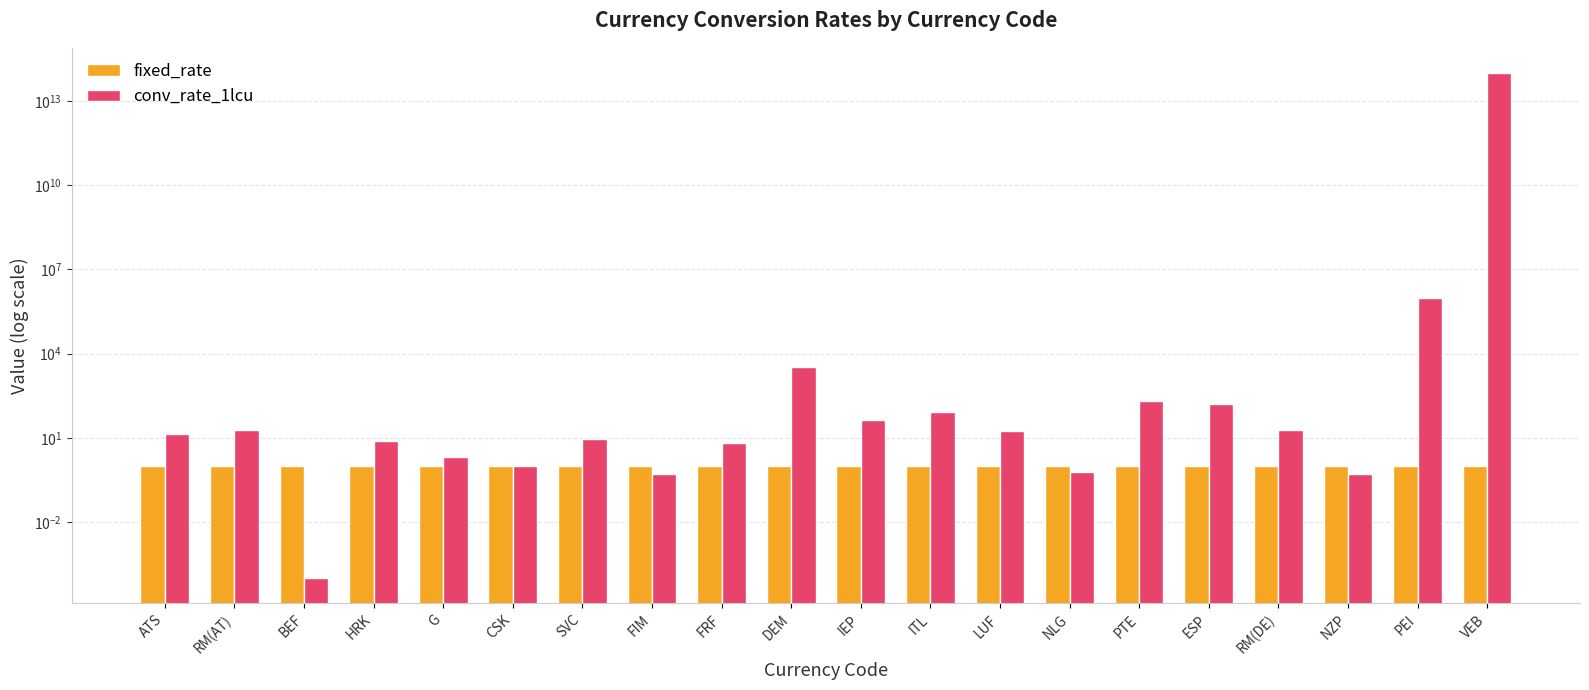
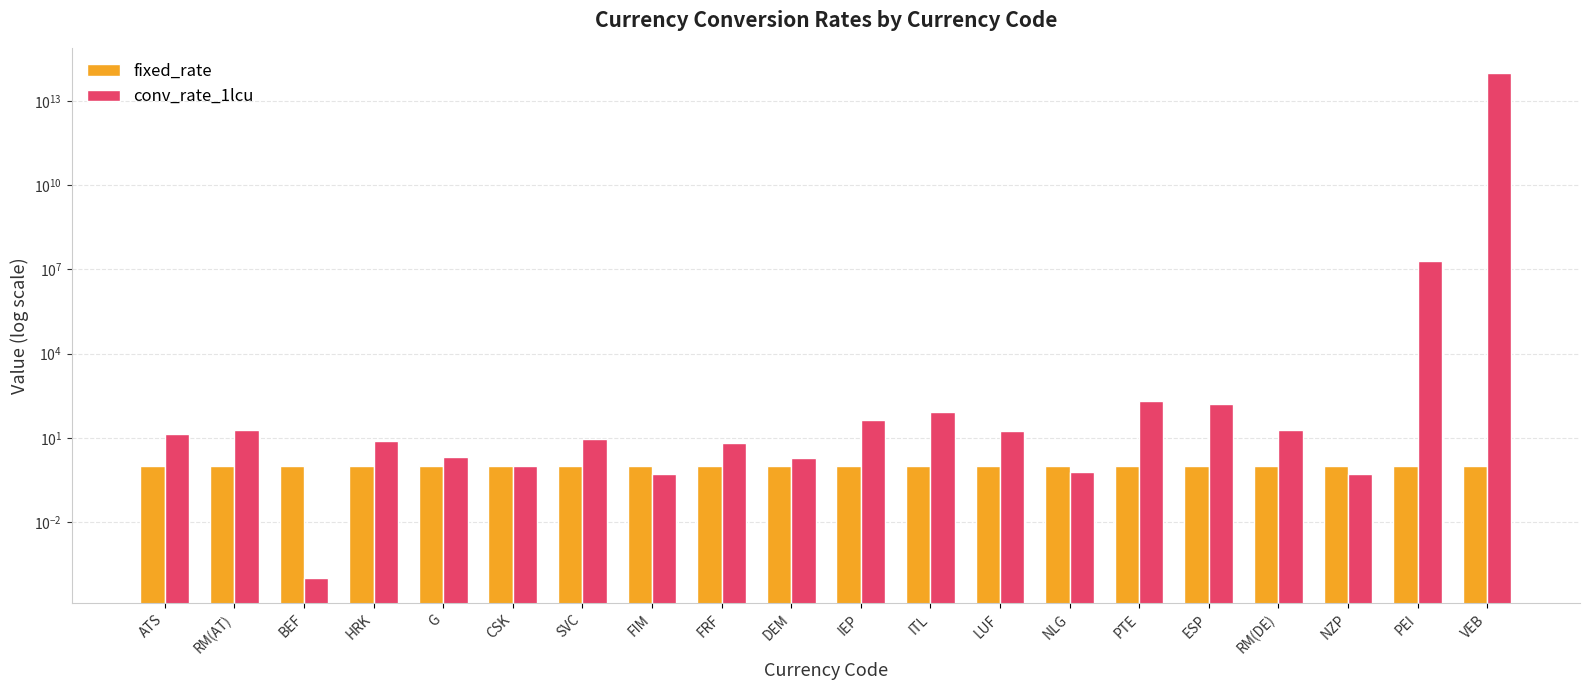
  {
    "fixed_rate": {
      "ATS": 1,
      "RM(AT)": 1,
      "BEF": 1,
      "HRK": 1,
      "G": 1,
      "CSK": 1,
      "SVC": 1,
      "FIM": 1,
      "FRF": 1,
      "DEM": 1,
      "IEP": 1,
      "ITL": 1,
      "LUF": 1,
      "NLG": 1,
      "PTE": 1,
      "ESP": 1,
      "RM(DE)": 1,
      "NZP": 1,
      "PEI": 1,
      "VEB": 1
    },
    "conv_rate_1lcu": {
      "ATS": 10,
      "RM(AT)": 20,
      "BEF": 0.00010,
      "HRK": 8,
      "G": 2,
      "CSK": 1,
      "SVC": 9,
      "FIM": 0.5,
      "FRF": 7,
-     "DEM": 3000,
+     "DEM": 2,
      "IEP": 40,
      "ITL": 80,
      "LUF": 20,
      "NLG": 0.6,
      "PTE": 200,
      "ESP": 200,
      "RM(DE)": 20,
      "NZP": 0.5,
-     "PEI": 1000000,
+     "PEI": 20000000,
      "VEB": 100000000000000
    }
  }
